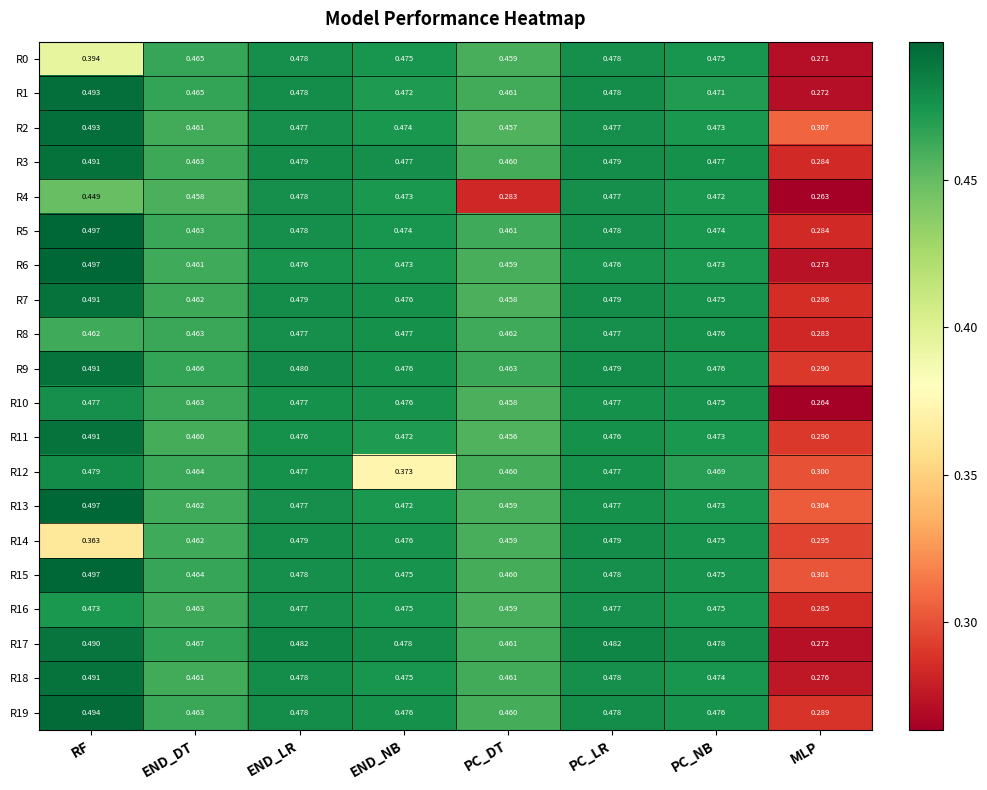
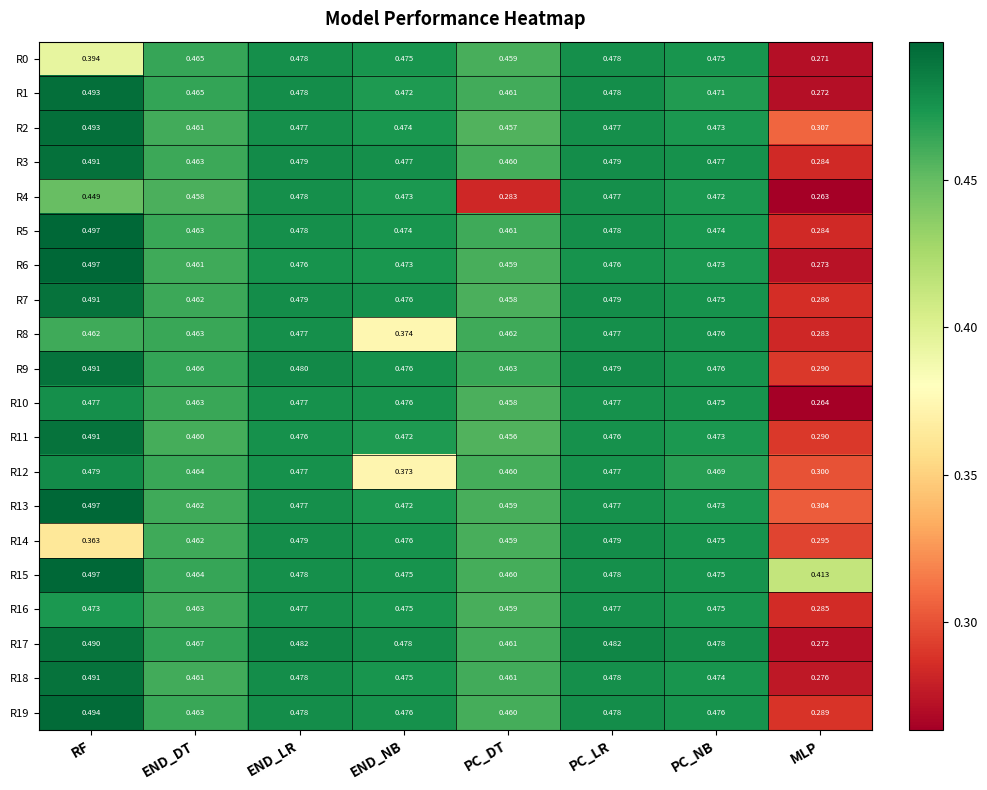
  {
    "R0": {
      "RF": 0.394,
      "END_DT": 0.465,
      "END_LR": 0.478,
      "END_NB": 0.475,
      "PC_DT": 0.459,
      "PC_LR": 0.478,
      "PC_NB": 0.475,
      "MLP": 0.271
    },
    "R1": {
      "RF": 0.493,
      "END_DT": 0.465,
      "END_LR": 0.478,
      "END_NB": 0.472,
      "PC_DT": 0.461,
      "PC_LR": 0.478,
      "PC_NB": 0.471,
      "MLP": 0.272
    },
    "R2": {
      "RF": 0.493,
      "END_DT": 0.461,
      "END_LR": 0.477,
      "END_NB": 0.474,
      "PC_DT": 0.457,
      "PC_LR": 0.477,
      "PC_NB": 0.473,
      "MLP": 0.307
    },
    "R3": {
      "RF": 0.491,
      "END_DT": 0.463,
      "END_LR": 0.479,
      "END_NB": 0.477,
      "PC_DT": 0.460,
      "PC_LR": 0.479,
      "PC_NB": 0.477,
      "MLP": 0.284
    },
    "R4": {
      "RF": 0.449,
      "END_DT": 0.458,
      "END_LR": 0.478,
      "END_NB": 0.473,
      "PC_DT": 0.283,
      "PC_LR": 0.477,
      "PC_NB": 0.472,
      "MLP": 0.263
    },
    "R5": {
      "RF": 0.497,
      "END_DT": 0.463,
      "END_LR": 0.478,
      "END_NB": 0.474,
      "PC_DT": 0.461,
      "PC_LR": 0.478,
      "PC_NB": 0.474,
      "MLP": 0.284
    },
    "R6": {
      "RF": 0.497,
      "END_DT": 0.461,
      "END_LR": 0.476,
      "END_NB": 0.473,
      "PC_DT": 0.459,
      "PC_LR": 0.476,
      "PC_NB": 0.473,
      "MLP": 0.273
    },
    "R7": {
      "RF": 0.491,
      "END_DT": 0.462,
      "END_LR": 0.479,
      "END_NB": 0.476,
      "PC_DT": 0.458,
      "PC_LR": 0.479,
      "PC_NB": 0.475,
      "MLP": 0.286
    },
    "R8": {
      "RF": 0.462,
      "END_DT": 0.463,
      "END_LR": 0.477,
-     "END_NB": 0.477,
+     "END_NB": 0.374,
      "PC_DT": 0.462,
      "PC_LR": 0.477,
      "PC_NB": 0.476,
      "MLP": 0.283
    },
    "R9": {
      "RF": 0.491,
      "END_DT": 0.466,
      "END_LR": 0.480,
      "END_NB": 0.476,
      "PC_DT": 0.463,
      "PC_LR": 0.479,
      "PC_NB": 0.476,
      "MLP": 0.290
    },
    "R10": {
      "RF": 0.477,
      "END_DT": 0.463,
      "END_LR": 0.477,
      "END_NB": 0.476,
      "PC_DT": 0.458,
      "PC_LR": 0.477,
      "PC_NB": 0.475,
      "MLP": 0.264
    },
    "R11": {
      "RF": 0.491,
      "END_DT": 0.460,
      "END_LR": 0.476,
      "END_NB": 0.472,
      "PC_DT": 0.456,
      "PC_LR": 0.476,
      "PC_NB": 0.473,
      "MLP": 0.290
    },
    "R12": {
      "RF": 0.479,
      "END_DT": 0.464,
      "END_LR": 0.477,
      "END_NB": 0.373,
      "PC_DT": 0.460,
      "PC_LR": 0.477,
      "PC_NB": 0.469,
      "MLP": 0.300
    },
    "R13": {
      "RF": 0.497,
      "END_DT": 0.462,
      "END_LR": 0.477,
      "END_NB": 0.472,
      "PC_DT": 0.459,
      "PC_LR": 0.477,
      "PC_NB": 0.473,
      "MLP": 0.304
    },
    "R14": {
      "RF": 0.363,
      "END_DT": 0.462,
      "END_LR": 0.479,
      "END_NB": 0.476,
      "PC_DT": 0.459,
      "PC_LR": 0.479,
      "PC_NB": 0.475,
      "MLP": 0.295
    },
    "R15": {
      "RF": 0.497,
      "END_DT": 0.464,
      "END_LR": 0.478,
      "END_NB": 0.475,
      "PC_DT": 0.460,
      "PC_LR": 0.478,
      "PC_NB": 0.475,
-     "MLP": 0.301
+     "MLP": 0.413
    },
    "R16": {
      "RF": 0.473,
      "END_DT": 0.463,
      "END_LR": 0.477,
      "END_NB": 0.475,
      "PC_DT": 0.459,
      "PC_LR": 0.477,
      "PC_NB": 0.475,
      "MLP": 0.285
    },
    "R17": {
      "RF": 0.490,
      "END_DT": 0.467,
      "END_LR": 0.482,
      "END_NB": 0.478,
      "PC_DT": 0.461,
      "PC_LR": 0.482,
      "PC_NB": 0.478,
      "MLP": 0.272
    },
    "R18": {
      "RF": 0.491,
      "END_DT": 0.461,
      "END_LR": 0.478,
      "END_NB": 0.475,
      "PC_DT": 0.461,
      "PC_LR": 0.478,
      "PC_NB": 0.474,
      "MLP": 0.276
    },
    "R19": {
      "RF": 0.494,
      "END_DT": 0.463,
      "END_LR": 0.478,
      "END_NB": 0.476,
      "PC_DT": 0.460,
      "PC_LR": 0.478,
      "PC_NB": 0.476,
      "MLP": 0.289
    }
  }
